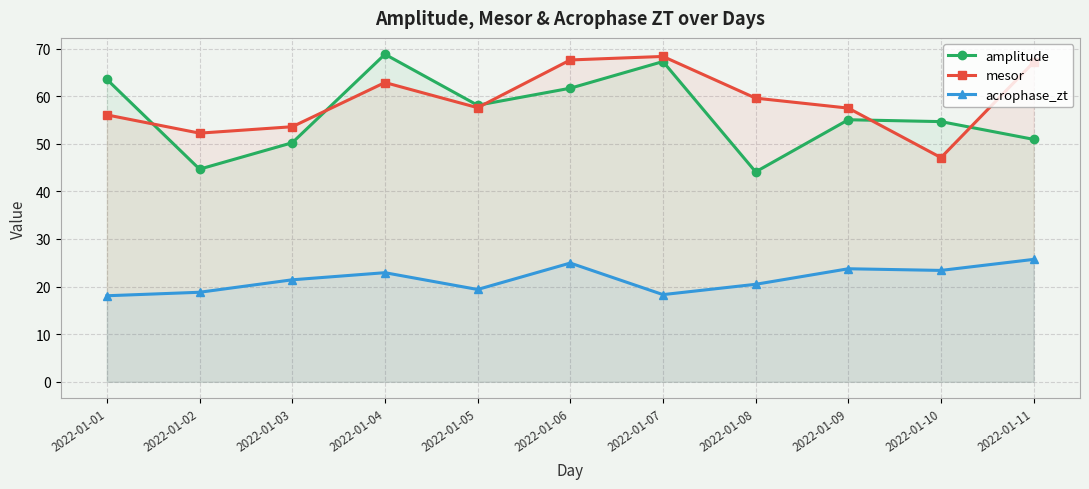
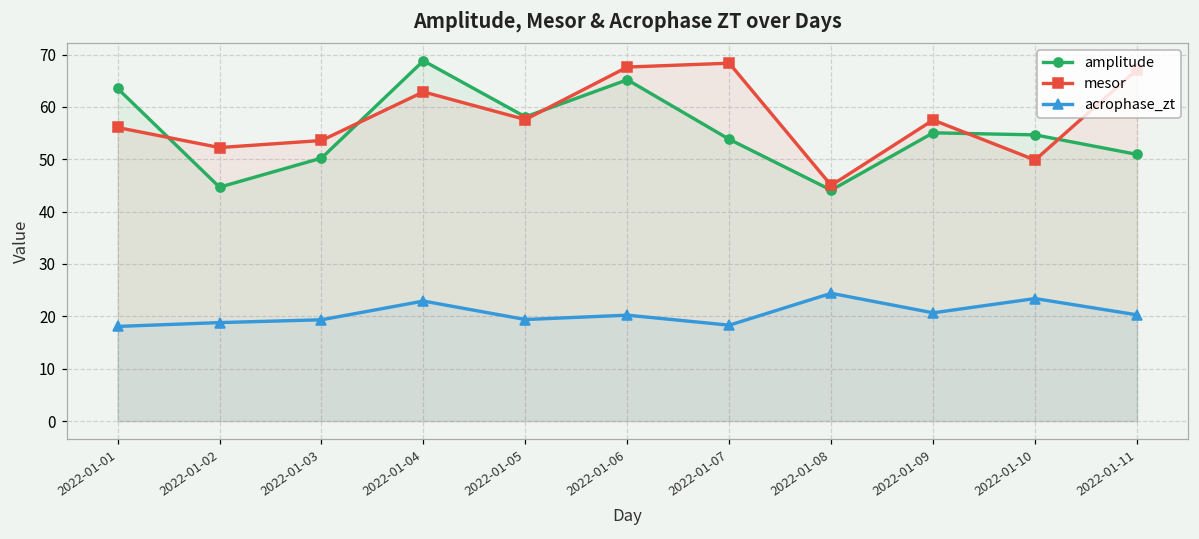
  {
    "amplitude": {
      "2022-01-01": 64,
      "2022-01-02": 45,
      "2022-01-03": 50,
      "2022-01-04": 69,
-     "2022-01-06": 62,
-     "2022-01-07": 67,
+     "2022-01-06": 65,
+     "2022-01-07": 54,
      "2022-01-08": 44,
      "2022-01-09": 55,
      "2022-01-10": 55,
      "2022-01-11": 51
    },
    "mesor": {
      "2022-01-01": 56,
      "2022-01-02": 52,
      "2022-01-03": 54,
      "2022-01-04": 63,
      "2022-01-06": 68,
      "2022-01-07": 68,
-     "2022-01-08": 60,
+     "2022-01-08": 45,
      "2022-01-09": 57,
-     "2022-01-10": 47
+     "2022-01-10": 50
    },
    "acrophase_zt": {
      "2022-01-01": 18,
      "2022-01-02": 19,
-     "2022-01-03": 21,
+     "2022-01-03": 19,
      "2022-01-04": 23,
      "2022-01-05": 19,
-     "2022-01-06": 25,
+     "2022-01-06": 20,
      "2022-01-07": 18,
-     "2022-01-08": 20,
-     "2022-01-09": 24,
+     "2022-01-08": 24,
+     "2022-01-09": 21,
      "2022-01-10": 23,
-     "2022-01-11": 26
+     "2022-01-11": 20
    }
  }
